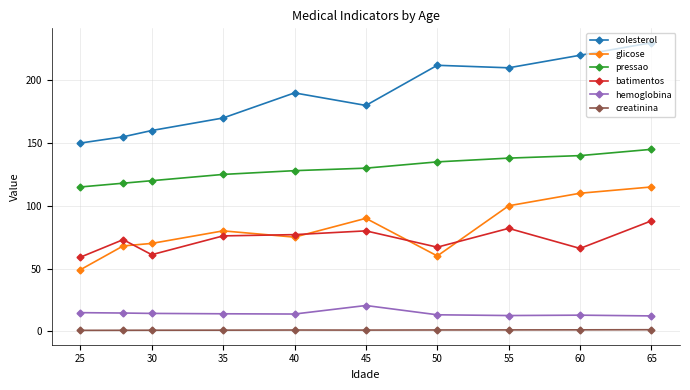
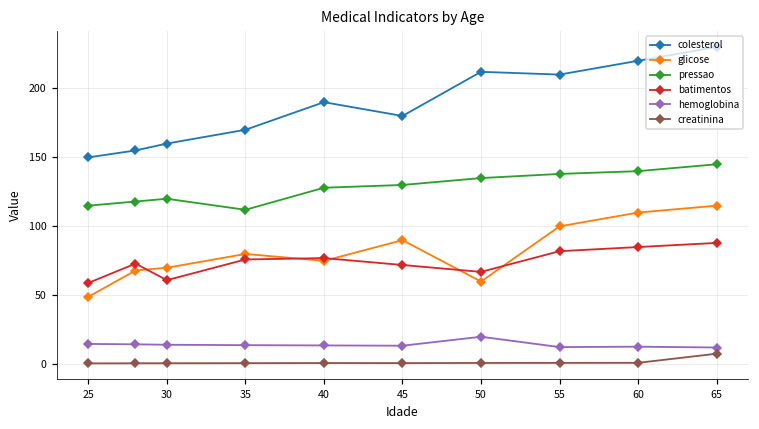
  {
    "colesterol": {
      "25": 150,
      "30": 160,
      "35": 170,
      "40": 190,
      "45": 180,
      "50": 212,
      "55": 210,
      "60": 220
    },
    "glicose": {
      "25": 49,
      "30": 70,
      "35": 80,
      "45": 90,
      "50": 60,
      "55": 100,
      "60": 110,
      "65": 115
    },
    "pressao": {
      "25": 115,
      "30": 120,
-     "35": 125,
+     "35": 112,
      "40": 128,
      "45": 130,
      "50": 135,
      "55": 138,
      "60": 140,
      "65": 145
    },
    "batimentos": {
      "25": 59,
      "30": 61,
      "35": 76,
-     "45": 80,
+     "45": 72,
      "50": 67,
      "55": 82,
-     "60": 66,
+     "60": 85,
      "65": 88
    },
    "hemoglobina": {
      "25": 15,
      "30": 14,
      "35": 14,
      "40": 14,
-     "45": 21,
-     "50": 13,
+     "45": 14,
+     "50": 20,
      "55": 13,
      "60": 13,
      "65": 12
    },
    "creatinina": {
      "25": 1,
      "30": 1,
      "35": 1,
      "40": 1,
      "45": 1,
      "50": 1,
      "55": 1,
      "60": 1,
-     "65": 1
+     "65": 8
    }
  }
